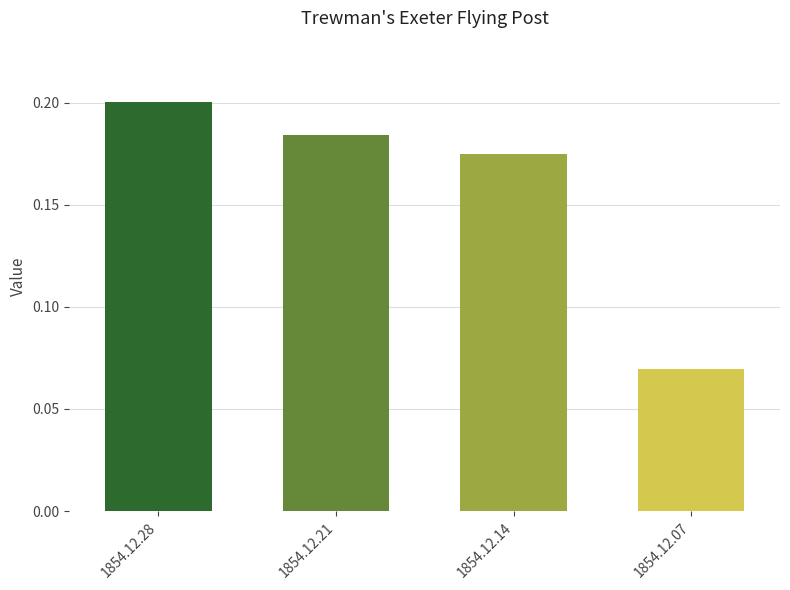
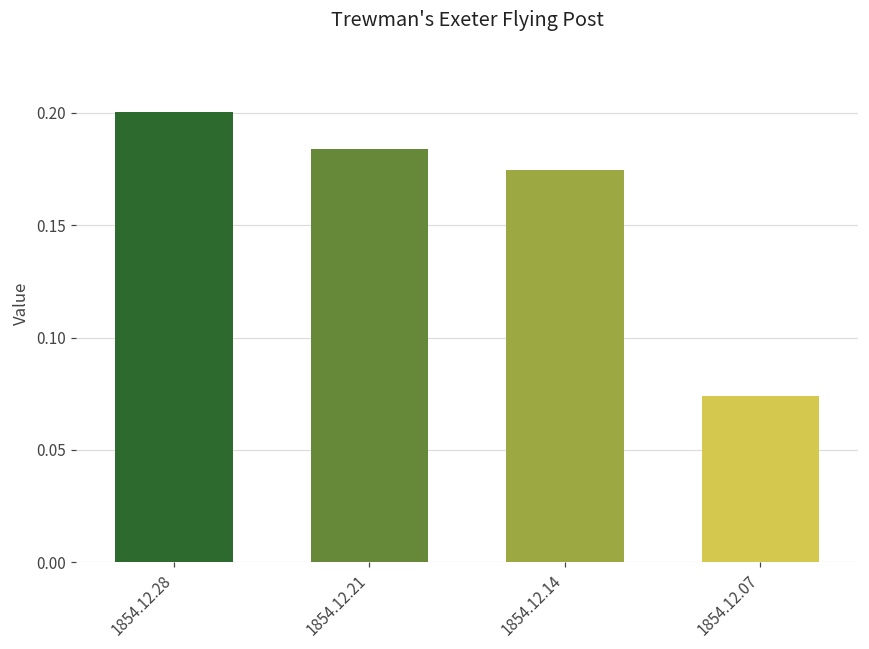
  {
    "1854.12.28": 0.200,
    "1854.12.21": 0.184,
    "1854.12.14": 0.175,
-   "1854.12.07": 0.069
+   "1854.12.07": 0.074
  }
